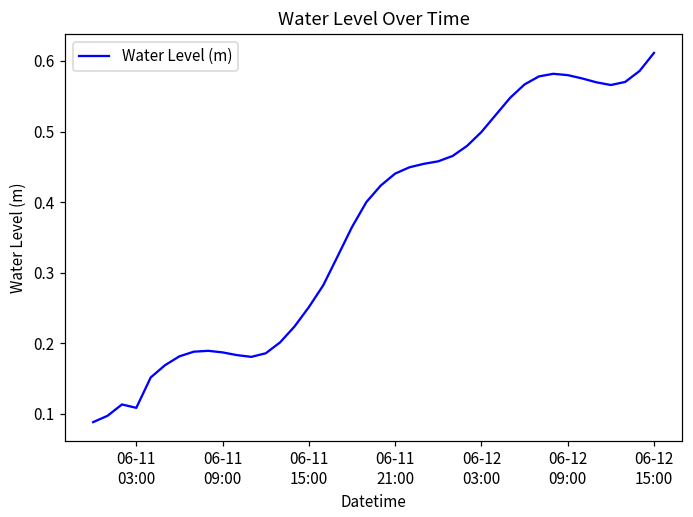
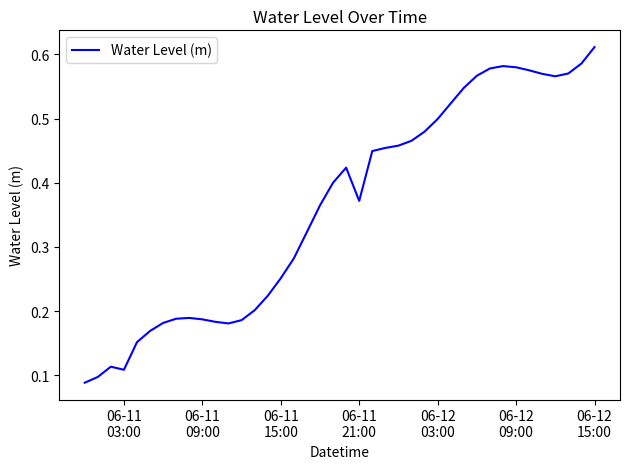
  {
    "06-11 03:00": 0.11,
    "06-11 09:00": 0.19,
    "06-11 15:00": 0.25,
-   "06-11 21:00": 0.44,
+   "06-11 21:00": 0.37,
    "06-12 03:00": 0.50,
    "06-12 09:00": 0.58,
    "06-12 15:00": 0.61
  }
